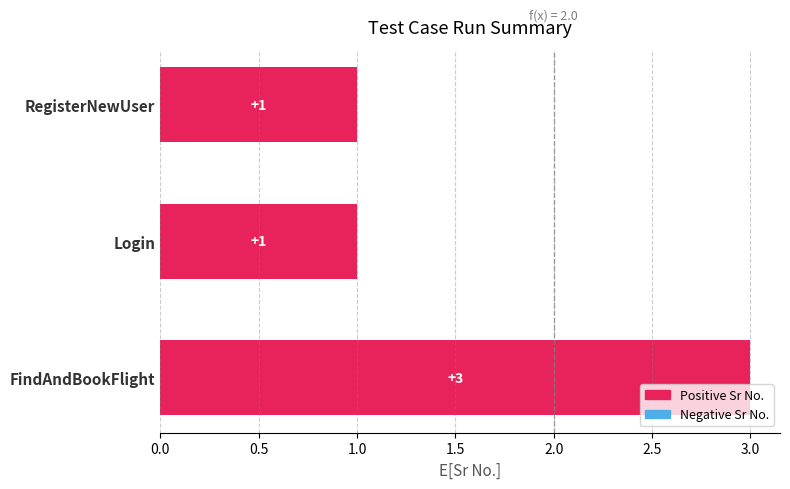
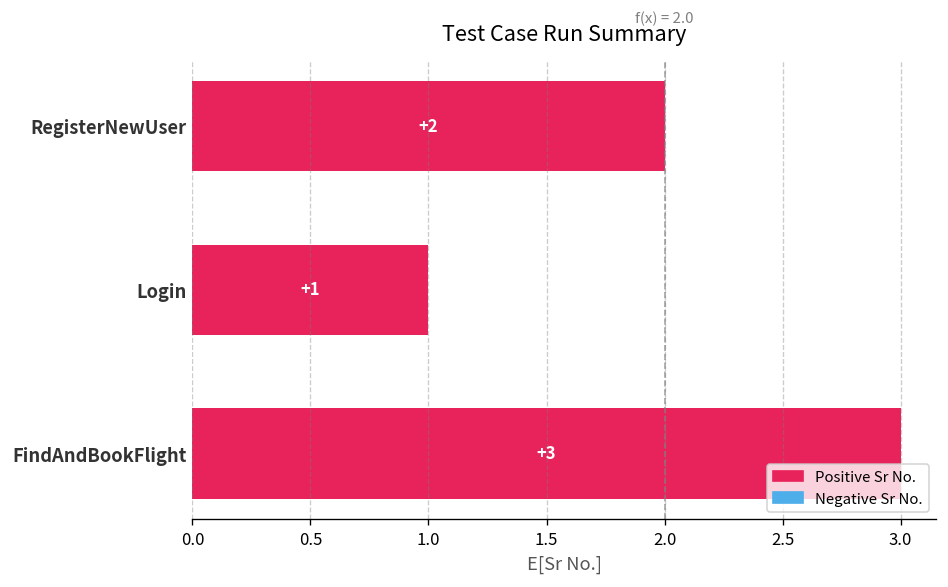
  {
-   "RegisterNewUser": "+1",
+   "RegisterNewUser": "+2",
    "Login": "+1",
    "FindAndBookFlight": "+3"
  }
